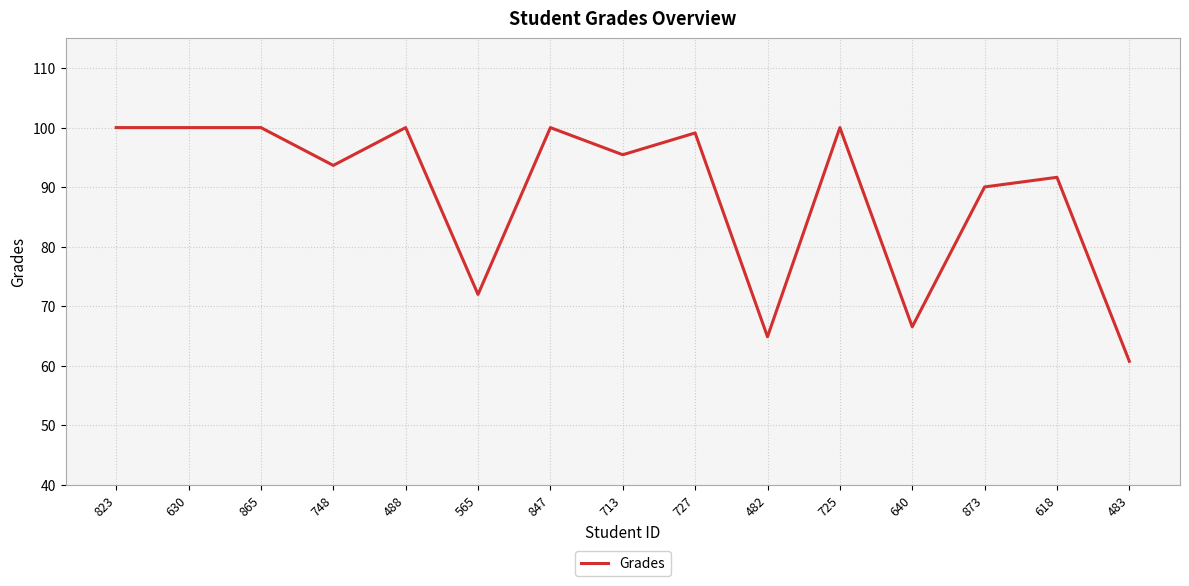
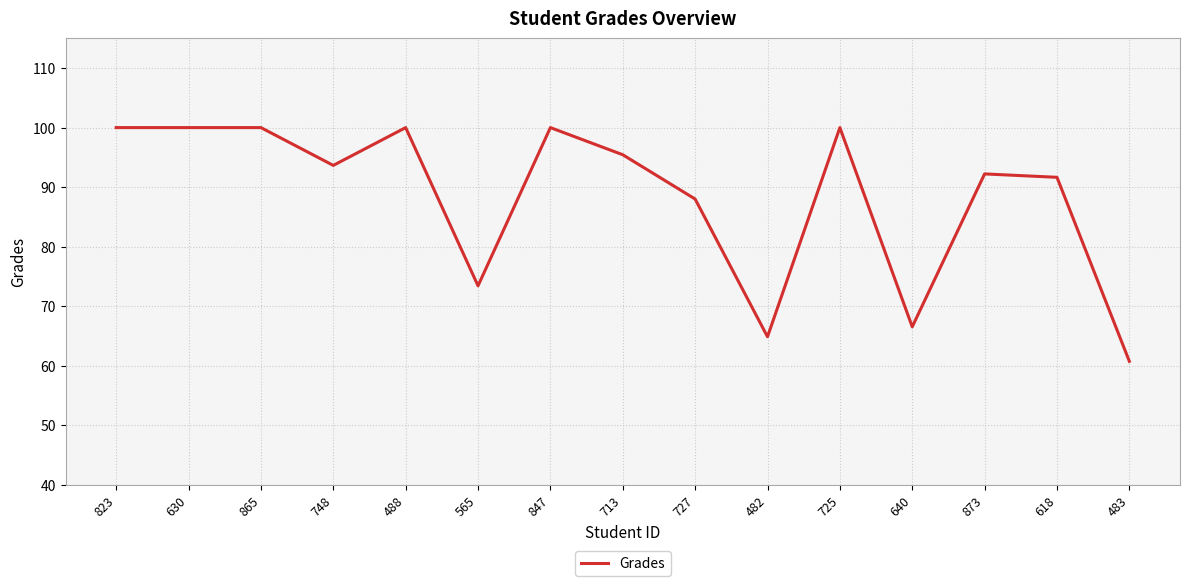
  {
    "823": 100,
    "630": 100,
    "865": 100,
    "748": 94,
    "488": 100,
-   "565": 72,
+   "565": 73,
    "847": 100,
    "713": 95,
-   "727": 99,
+   "727": 88,
    "482": 65,
    "725": 100,
    "640": 67,
-   "873": 90,
+   "873": 92,
    "618": 92,
    "483": 61
  }
